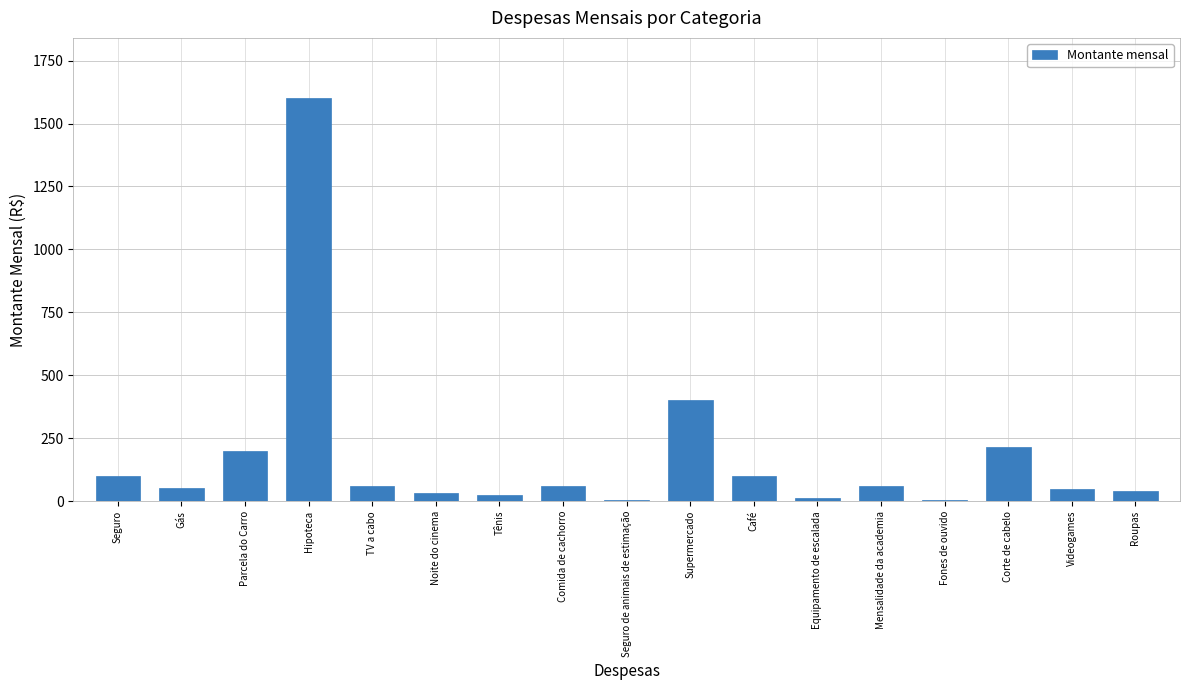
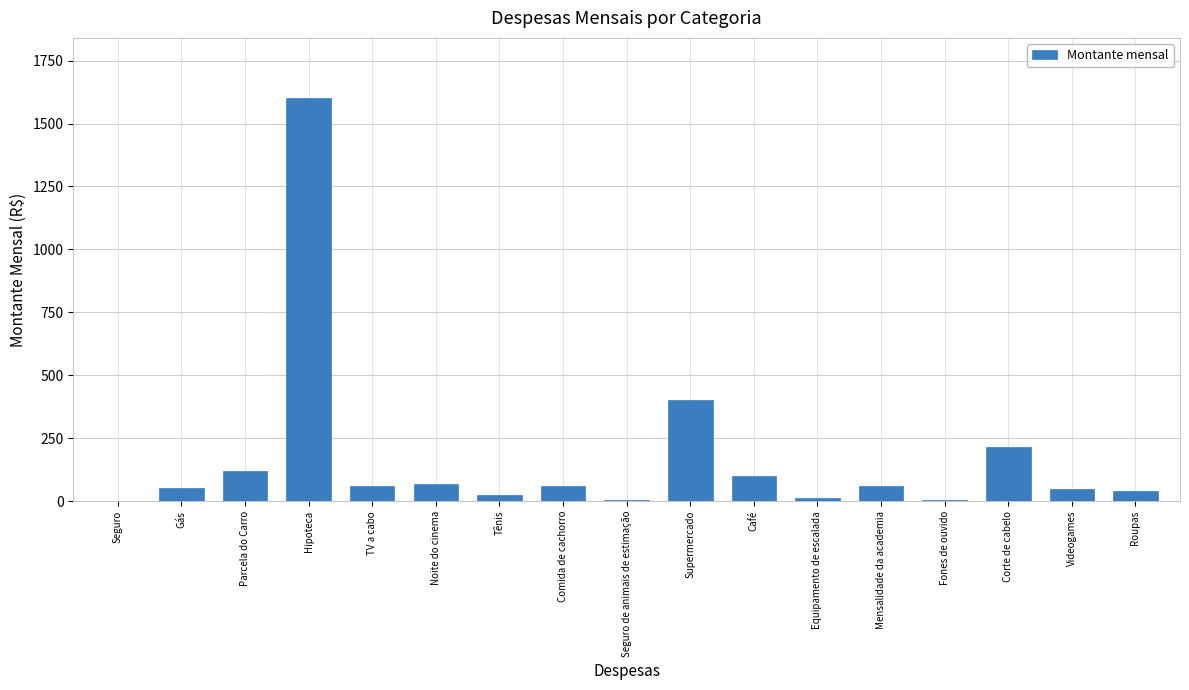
  {
-   "Seguro": 100,
+   "Seguro": 0,
    "Gás": 50,
-   "Parcela do Carro": 200,
+   "Parcela do Carro": 120,
    "Hipoteca": 1600,
    "TV a cabo": 60,
-   "Noite do cinema": 30,
+   "Noite do cinema": 70,
    "Tênis": 30,
    "Comida de cachorro": 60,
    "Supermercado": 400,
    "Café": 100,
    "Equipamento de escalada": 10,
    "Mensalidade da academia": 60,
    "Corte de cabelo": 220,
    "Videogames": 50,
    "Roupas": 40
  }
